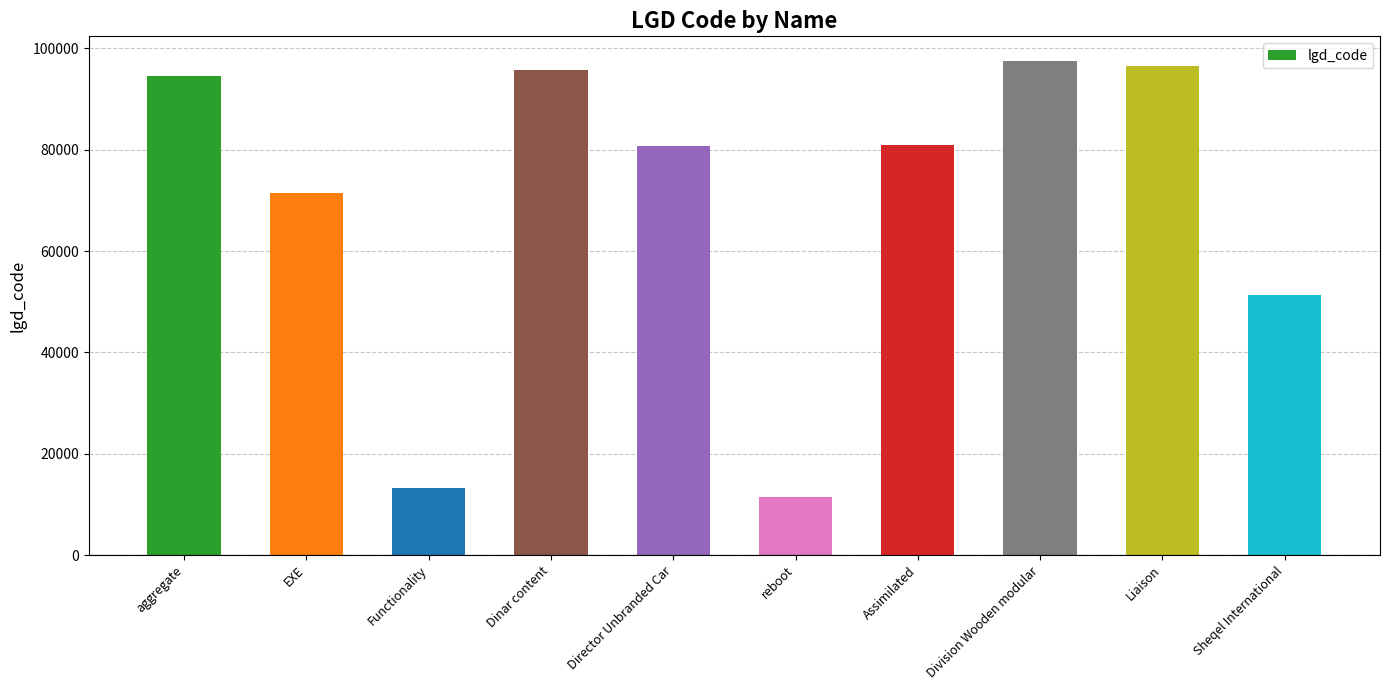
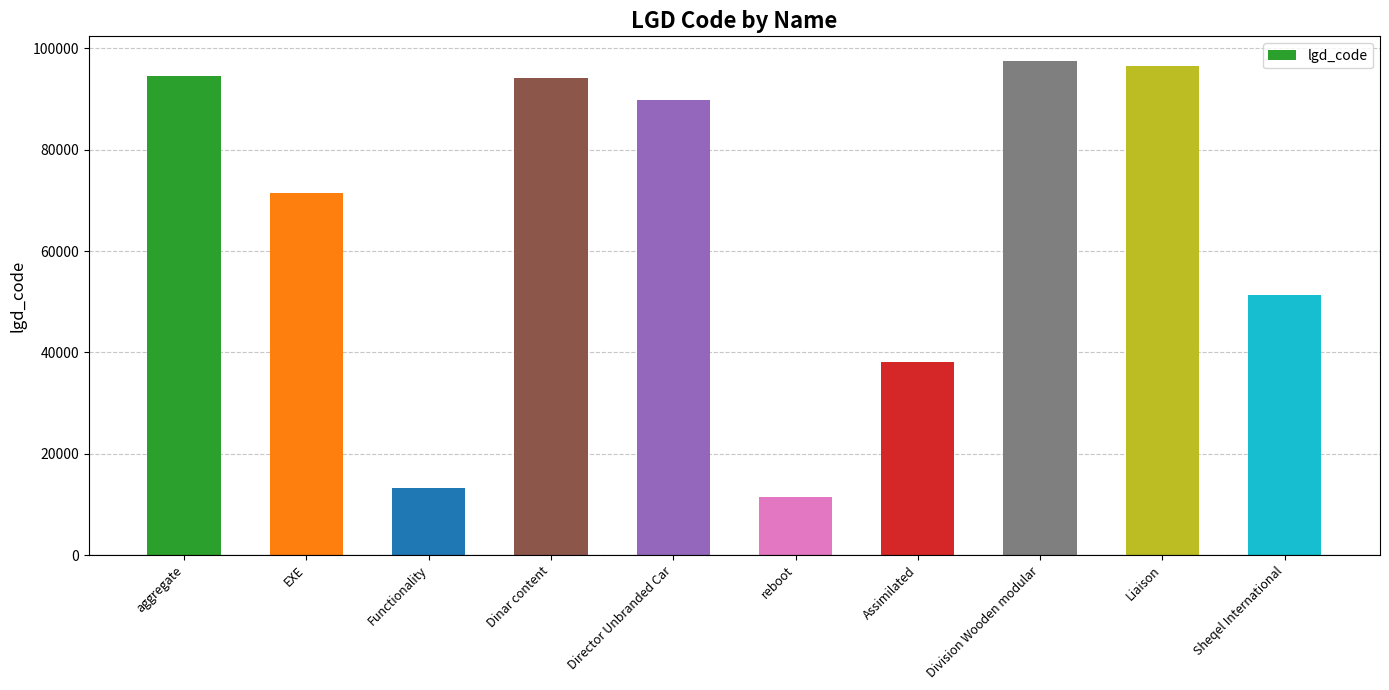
  {
    "aggregate": 95000,
    "EXE": 71000,
    "Functionality": 13000,
-   "Dinar content": 96000,
-   "Director Unbranded Car": 81000,
+   "Dinar content": 94000,
+   "Director Unbranded Car": 90000,
    "reboot": 11000,
-   "Assimilated": 81000,
+   "Assimilated": 38000,
    "Division Wooden modular": 98000,
    "Liaison": 96000,
    "Sheqel International": 51000
  }
